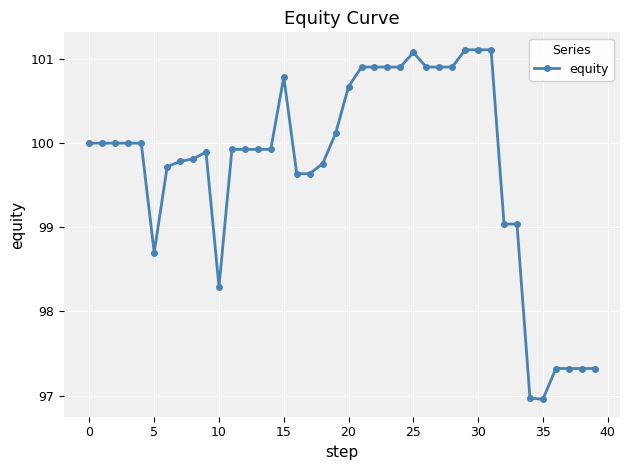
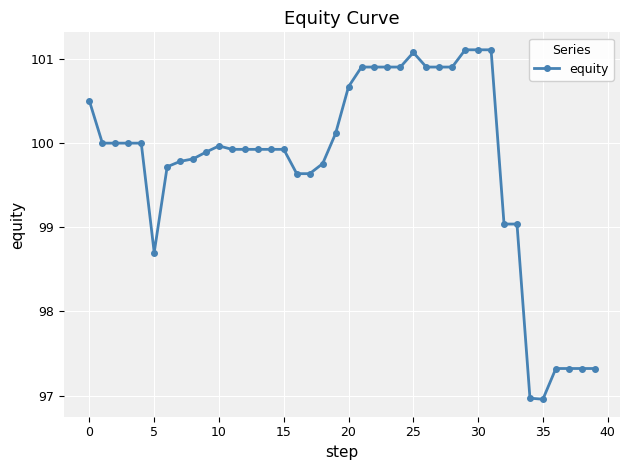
  {
-   "0": 100.0,
+   "0": 100.5,
    "5": 98.7,
-   "10": 98.3,
-   "15": 100.8,
+   "10": 100.0,
+   "15": 99.9,
    "20": 100.7,
    "25": 101.1,
    "30": 101.1,
    "35": 97.0
  }
